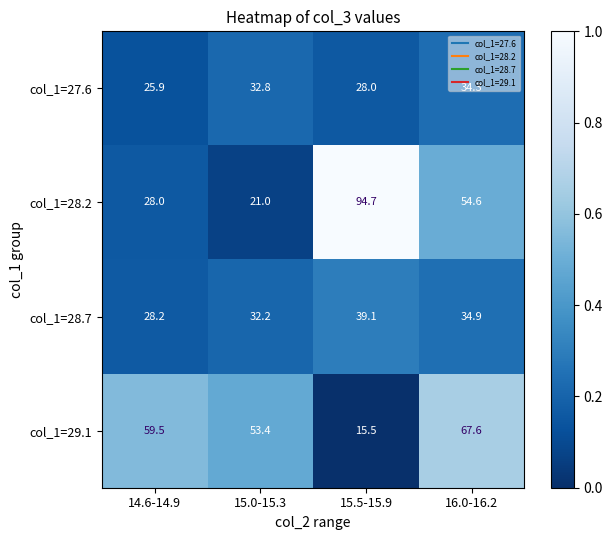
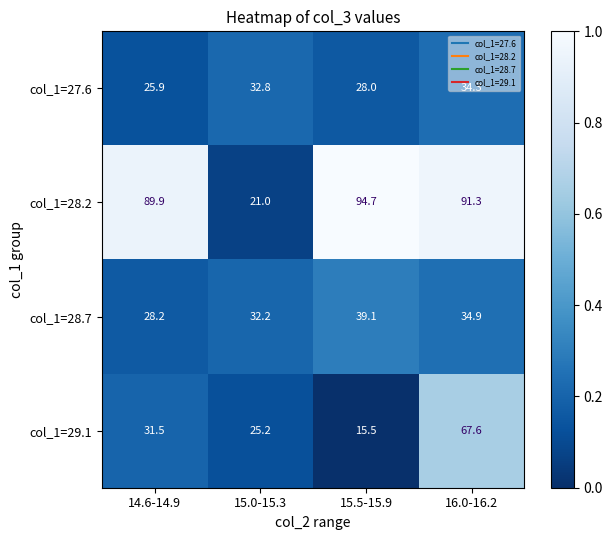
  {
    "col_1=27.6": {
      "14.6-14.9": 25.9,
      "15.0-15.3": 32.8,
      "15.5-15.9": 28.0
    },
    "col_1=28.2": {
-     "14.6-14.9": 28.0,
+     "14.6-14.9": 89.9,
      "15.0-15.3": 21.0,
      "15.5-15.9": 94.7,
-     "16.0-16.2": 54.6
+     "16.0-16.2": 91.3
    },
    "col_1=28.7": {
      "14.6-14.9": 28.2,
      "15.0-15.3": 32.2,
      "15.5-15.9": 39.1,
      "16.0-16.2": 34.9
    },
    "col_1=29.1": {
-     "14.6-14.9": 59.5,
-     "15.0-15.3": 53.4,
+     "14.6-14.9": 31.5,
+     "15.0-15.3": 25.2,
      "15.5-15.9": 15.5,
      "16.0-16.2": 67.6
    }
  }
